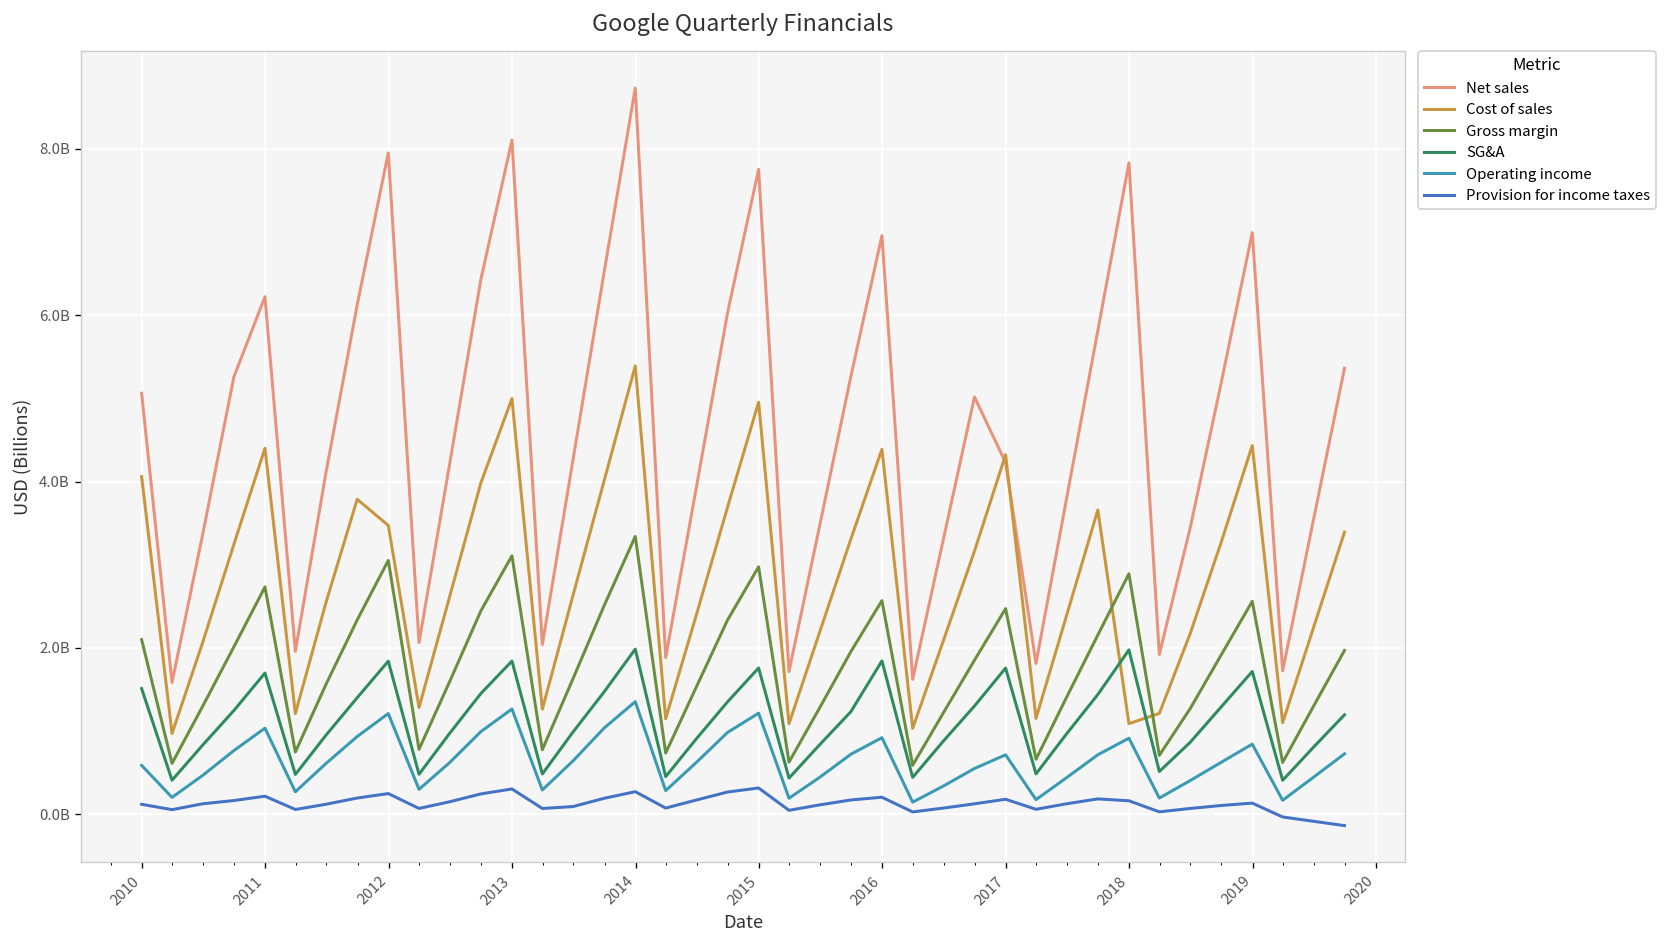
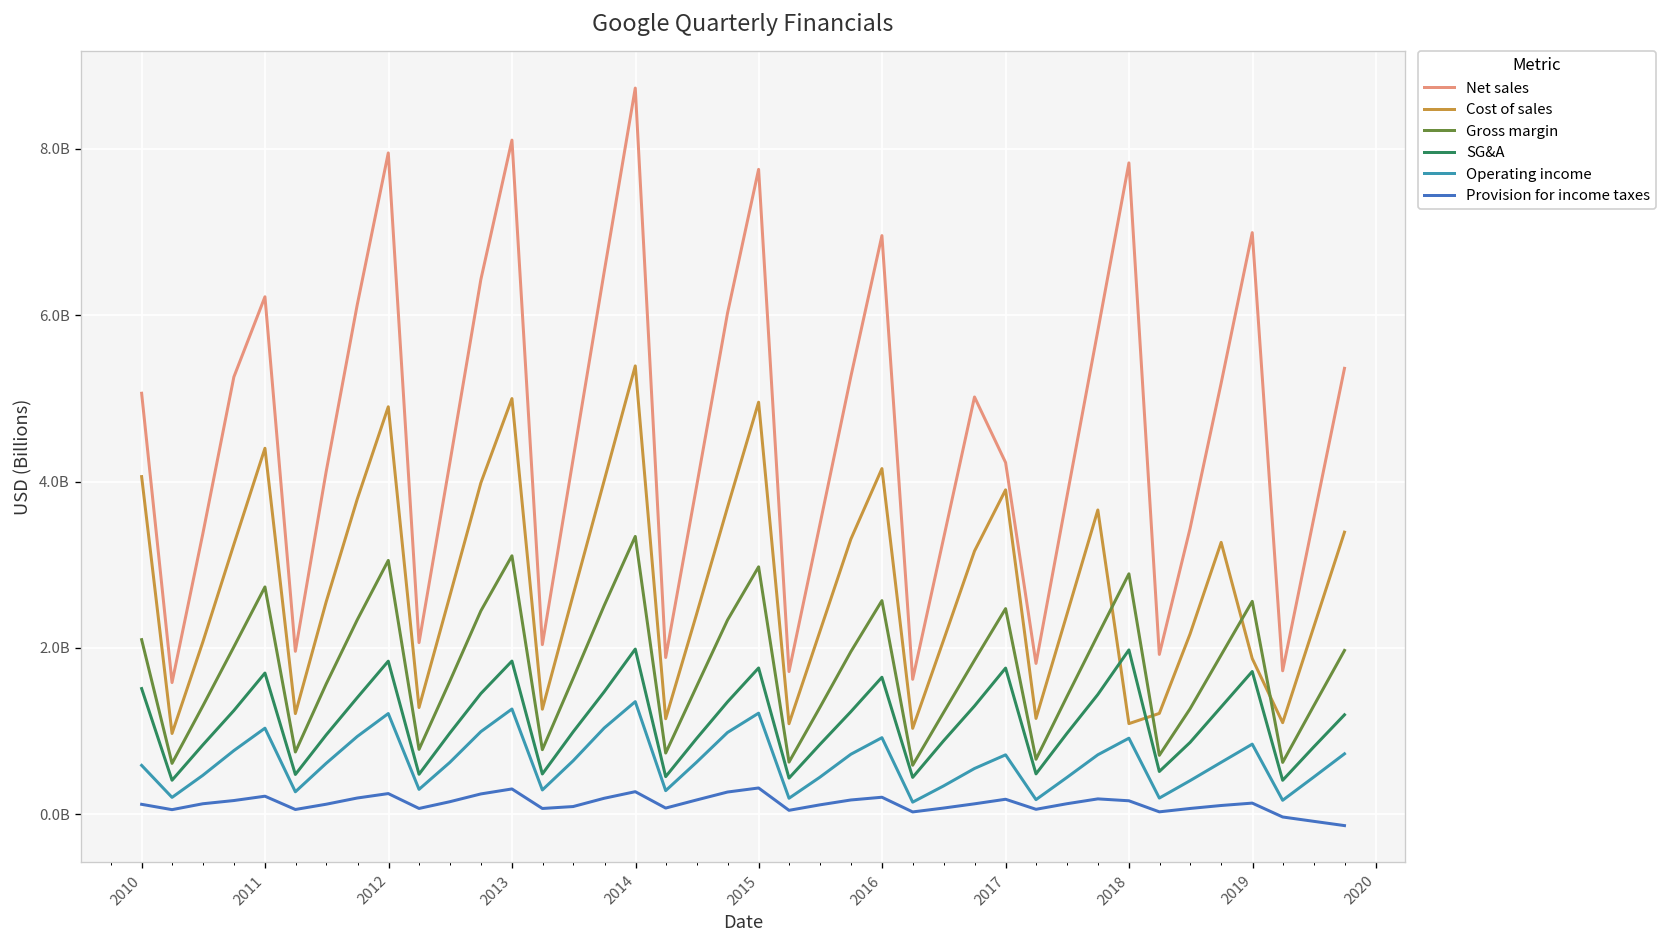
  {
    "Net sales": {
      "2010": 5100000000,
      "2011": 6200000000,
      "2012": 8000000000,
      "2013": 8100000000,
      "2014": 8700000000,
      "2015": 7800000000,
      "2016": 7000000000,
      "2017": 4200000000,
      "2018": 7800000000,
      "2019": 7000000000
    },
    "Cost of sales": {
      "2010": 4100000000,
      "2011": 4400000000,
-     "2012": 3500000000,
+     "2012": 4900000000,
      "2013": 5000000000,
      "2014": 5400000000,
      "2015": 5000000000,
-     "2016": 4400000000,
-     "2017": 4300000000,
+     "2016": 4200000000,
+     "2017": 3900000000,
      "2018": 1100000000,
-     "2019": 4400000000
+     "2019": 1900000000
    },
    "Gross margin": {
      "2010": 2100000000,
      "2011": 2700000000,
      "2012": 3100000000,
      "2013": 3100000000,
      "2014": 3300000000,
      "2015": 3000000000,
      "2016": 2600000000,
      "2017": 2500000000,
      "2018": 2900000000,
      "2019": 2600000000
    },
    "SG&A": {
      "2010": 1500000000,
      "2011": 1700000000,
      "2012": 1800000000,
      "2013": 1800000000,
      "2014": 2000000000,
      "2015": 1800000000,
-     "2016": 1800000000,
+     "2016": 1600000000,
      "2017": 1800000000,
      "2018": 2000000000,
      "2019": 1700000000
    }
  }
